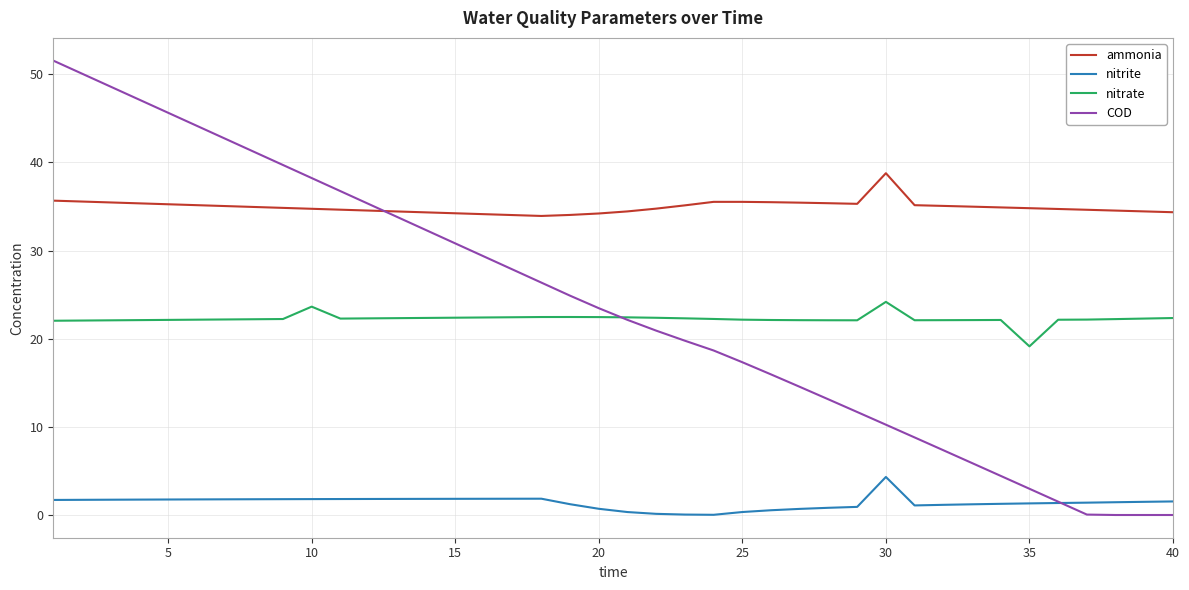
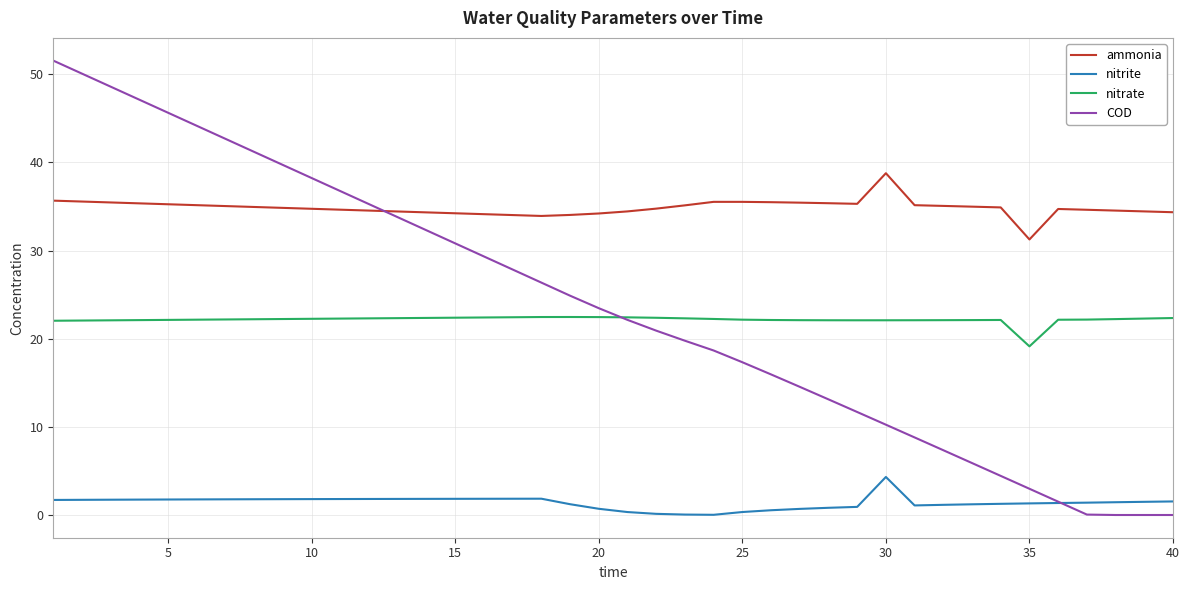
  {
    "ammonia": {
      "5": 35,
      "10": 35,
      "15": 34,
      "20": 34,
      "25": 36,
      "30": 39,
-     "35": 35,
+     "35": 31,
      "40": 34
    },
    "nitrite": {
      "5": 2,
      "10": 2,
      "15": 2,
      "20": 1,
      "25": 0,
      "30": 4,
      "35": 1,
      "40": 2
    },
    "nitrate": {
      "5": 22,
-     "10": 24,
+     "10": 22,
      "15": 22,
      "20": 22,
      "25": 22,
-     "30": 24,
+     "30": 22,
      "35": 19,
      "40": 22
    },
    "COD": {
      "5": 46,
      "10": 38,
      "15": 31,
      "20": 23,
      "25": 17,
      "30": 10,
      "35": 3,
      "40": 0
    }
  }
